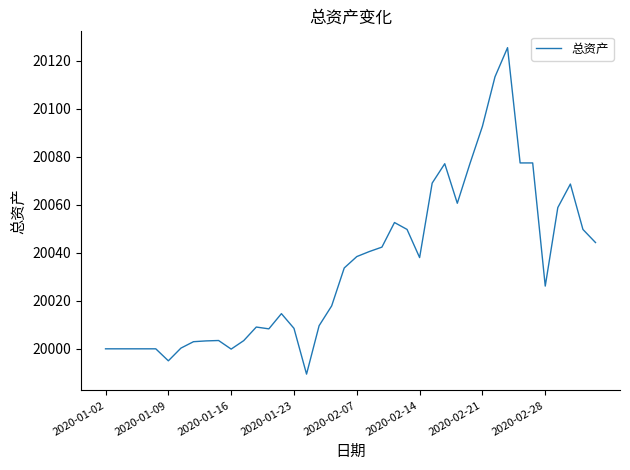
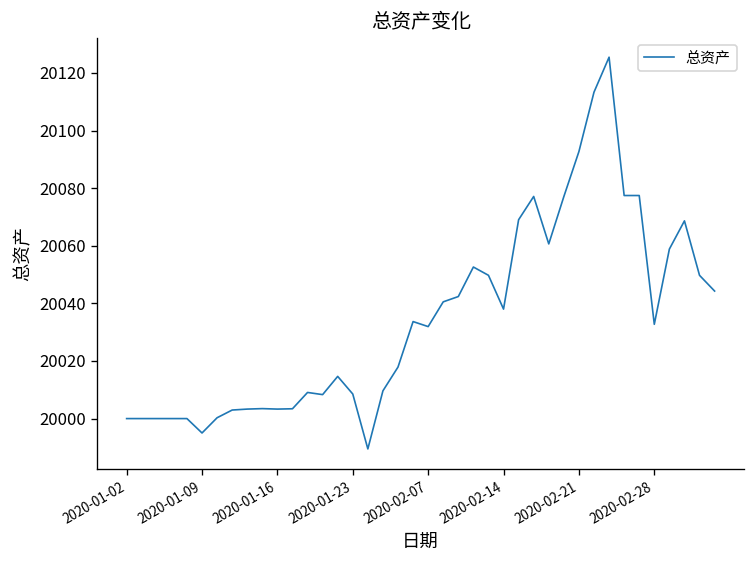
  {
    "2020-01-02": 20000,
    "2020-01-09": 19995,
-   "2020-01-16": 20000,
+   "2020-01-16": 20003,
    "2020-01-23": 20009,
-   "2020-02-07": 20038,
+   "2020-02-07": 20032,
    "2020-02-14": 20038,
    "2020-02-21": 20093,
-   "2020-02-28": 20026
+   "2020-02-28": 20033
  }
